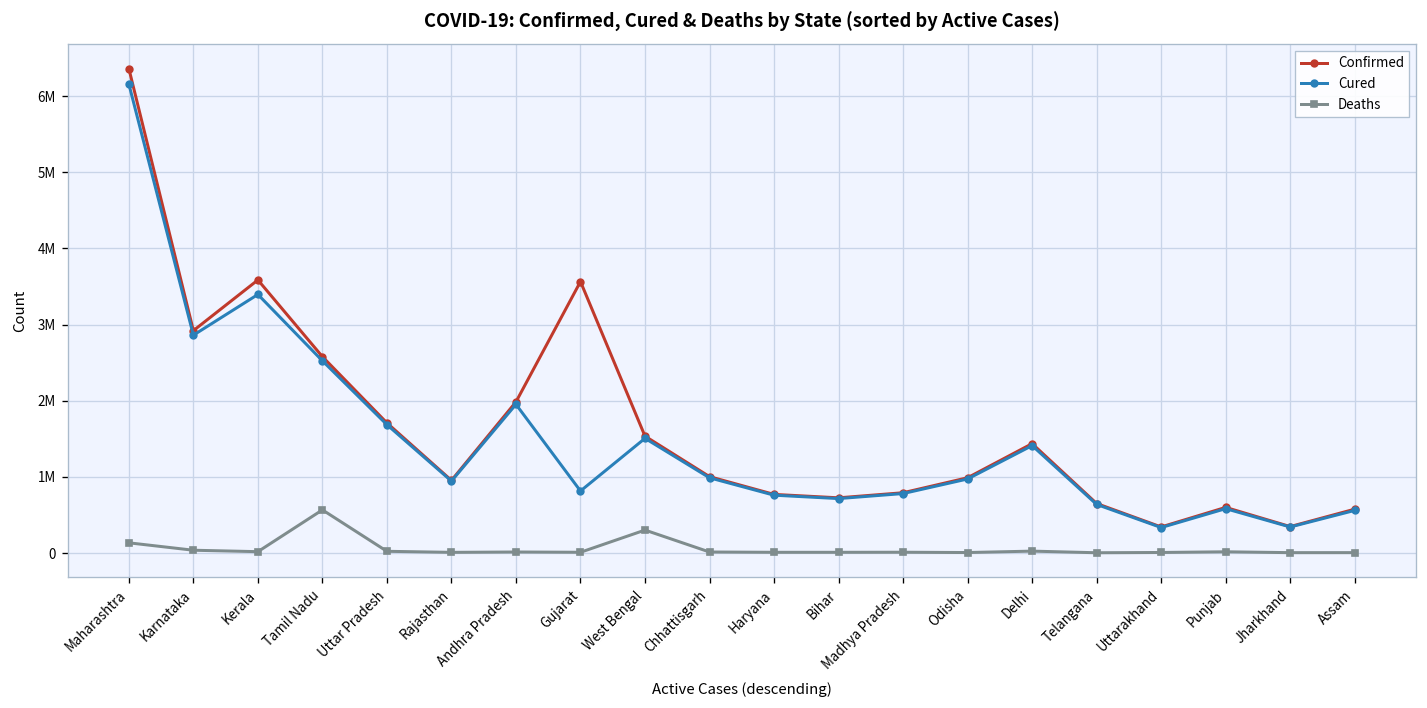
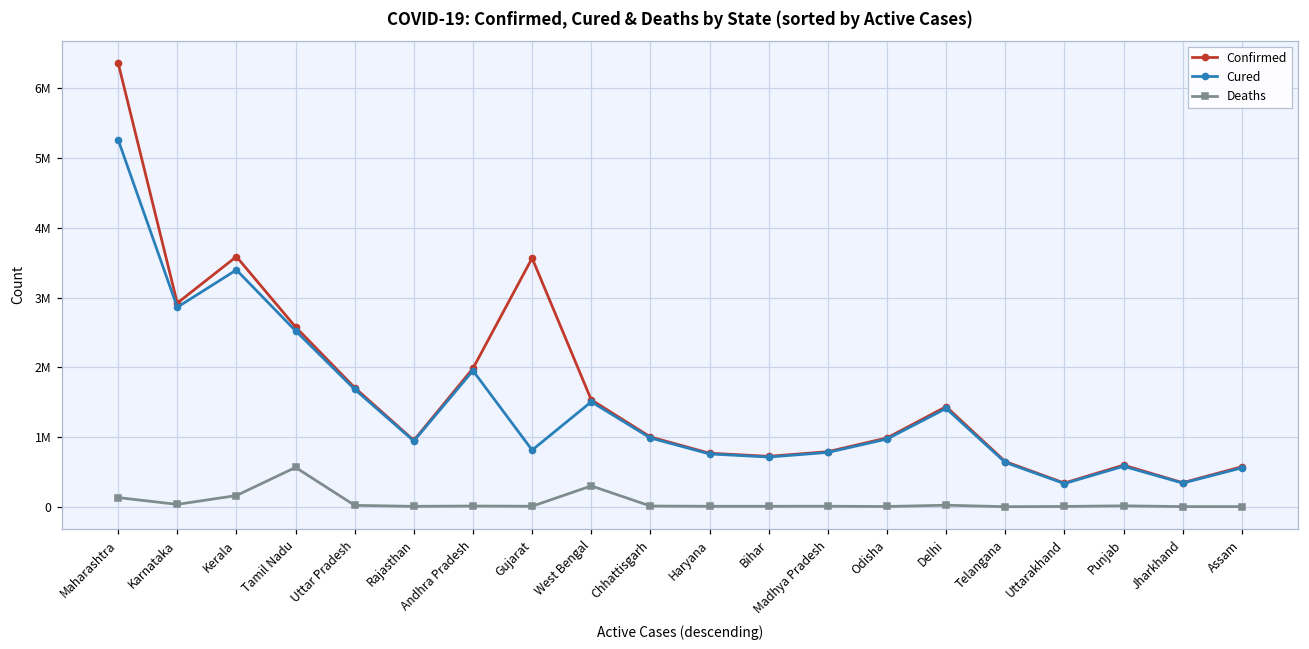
  {
    "Confirmed": {
      "Maharashtra": 6400000,
      "Karnataka": 2900000,
      "Kerala": 3600000,
      "Tamil Nadu": 2600000,
      "Gujarat": 3600000
    },
    "Cured": {
-     "Maharashtra": 6200000,
+     "Maharashtra": 5300000,
      "Karnataka": 2900000,
      "Kerala": 3400000,
      "Tamil Nadu": 2500000,
      "Gujarat": 800000
    },
    "Deaths": {
      "Maharashtra": 100000,
      "Karnataka": 0,
-     "Kerala": 0,
+     "Kerala": 200000,
      "Tamil Nadu": 600000,
      "Uttar Pradesh": 0,
      "Rajasthan": 0,
      "Andhra Pradesh": 0,
      "Gujarat": 0,
      "West Bengal": 300000,
      "Chhattisgarh": 0,
      "Haryana": 0,
      "Bihar": 0,
      "Madhya Pradesh": 0,
      "Odisha": 0,
      "Delhi": 0,
      "Telangana": 0,
      "Uttarakhand": 0,
      "Punjab": 0,
      "Jharkhand": 0,
      "Assam": 0
    }
  }
